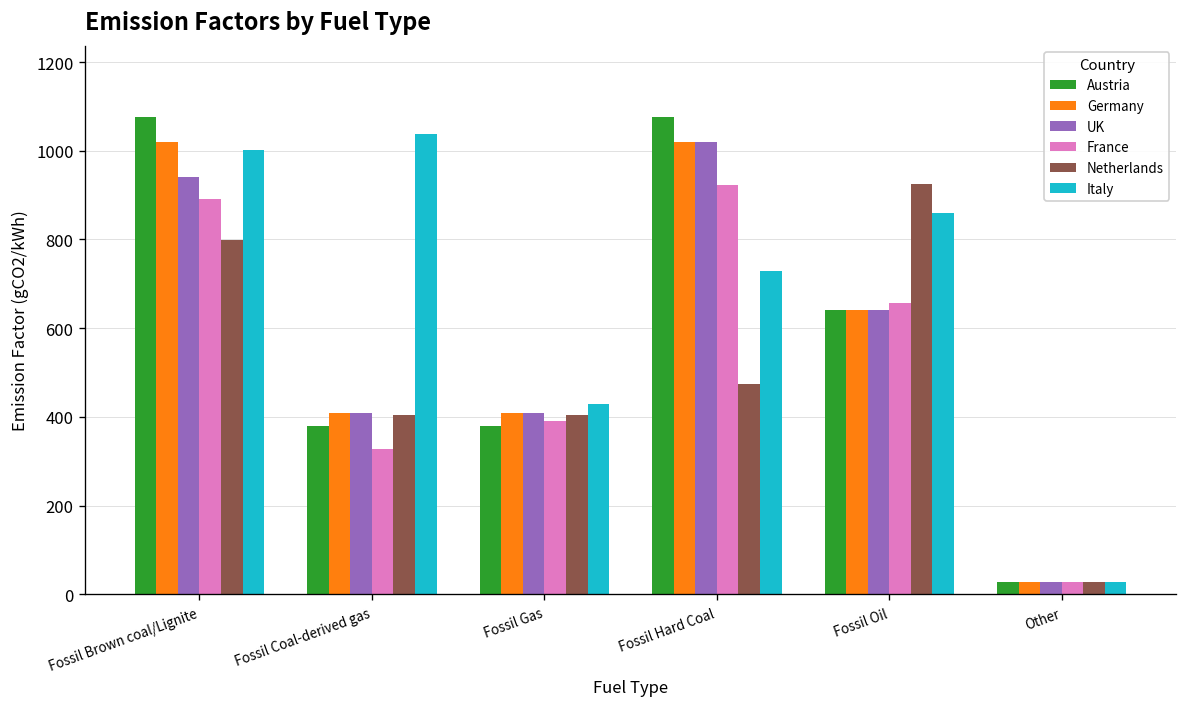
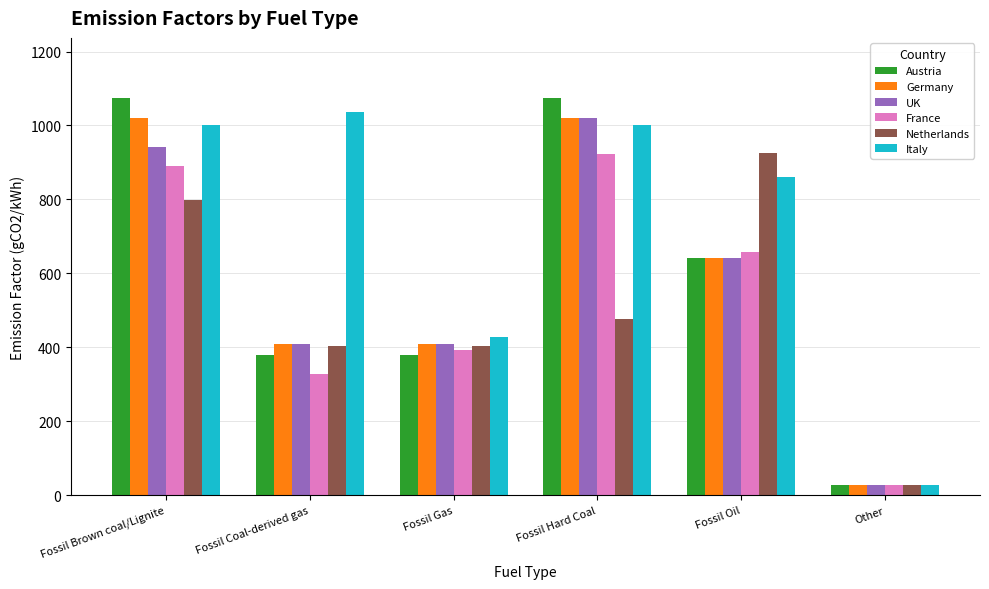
  {
    "Austria": {
      "Fossil Brown coal/Lignite": 1080,
      "Fossil Coal-derived gas": 380,
      "Fossil Gas": 380,
      "Fossil Hard Coal": 1080,
      "Fossil Oil": 640,
      "Other": 30
    },
    "Germany": {
      "Fossil Brown coal/Lignite": 1020,
      "Fossil Coal-derived gas": 410,
      "Fossil Gas": 410,
      "Fossil Hard Coal": 1020,
      "Fossil Oil": 640,
      "Other": 30
    },
    "UK": {
      "Fossil Brown coal/Lignite": 940,
      "Fossil Coal-derived gas": 410,
      "Fossil Gas": 410,
      "Fossil Hard Coal": 1020,
      "Fossil Oil": 640,
      "Other": 30
    },
    "France": {
      "Fossil Brown coal/Lignite": 890,
      "Fossil Coal-derived gas": 330,
      "Fossil Gas": 390,
      "Fossil Hard Coal": 920,
      "Fossil Oil": 660,
      "Other": 30
    },
    "Netherlands": {
      "Fossil Brown coal/Lignite": 800,
      "Fossil Coal-derived gas": 400,
      "Fossil Gas": 400,
      "Fossil Hard Coal": 480,
      "Fossil Oil": 930,
      "Other": 30
    },
    "Italy": {
      "Fossil Brown coal/Lignite": 1000,
      "Fossil Coal-derived gas": 1040,
      "Fossil Gas": 430,
-     "Fossil Hard Coal": 730,
+     "Fossil Hard Coal": 1000,
      "Fossil Oil": 860,
      "Other": 30
    }
  }
